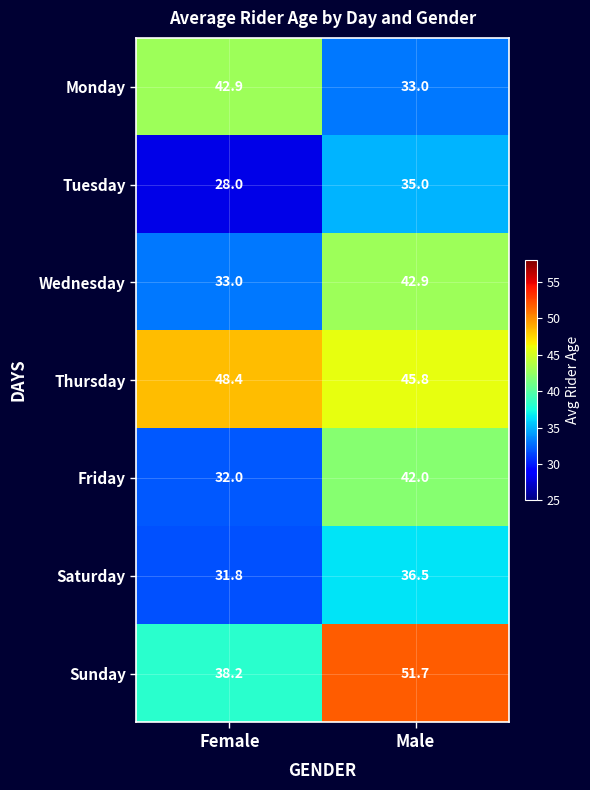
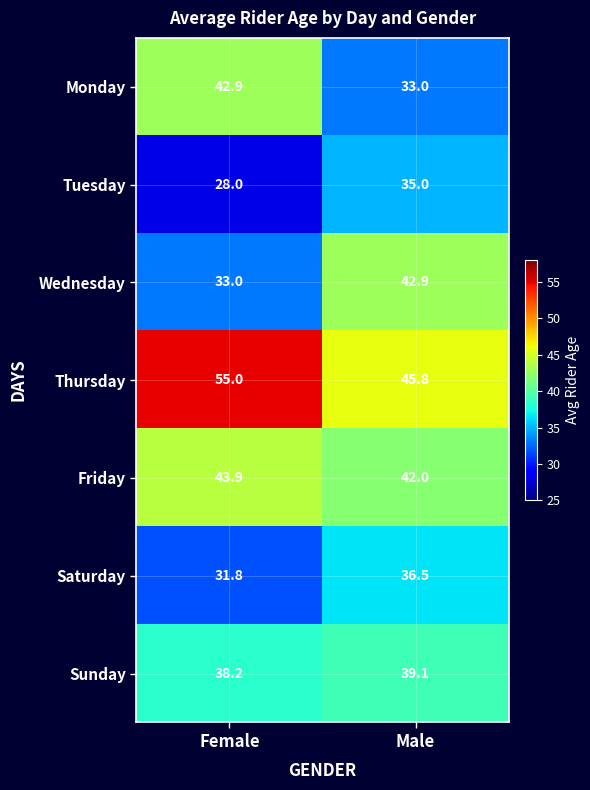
  {
    "Monday": {
      "Female": 42.9,
      "Male": 33.0
    },
    "Tuesday": {
      "Female": 28.0,
      "Male": 35.0
    },
    "Wednesday": {
      "Female": 33.0,
      "Male": 42.9
    },
    "Thursday": {
-     "Female": 48.4,
+     "Female": 55.0,
      "Male": 45.8
    },
    "Friday": {
-     "Female": 32.0,
+     "Female": 43.9,
      "Male": 42.0
    },
    "Saturday": {
      "Female": 31.8,
      "Male": 36.5
    },
    "Sunday": {
      "Female": 38.2,
-     "Male": 51.7
+     "Male": 39.1
    }
  }
